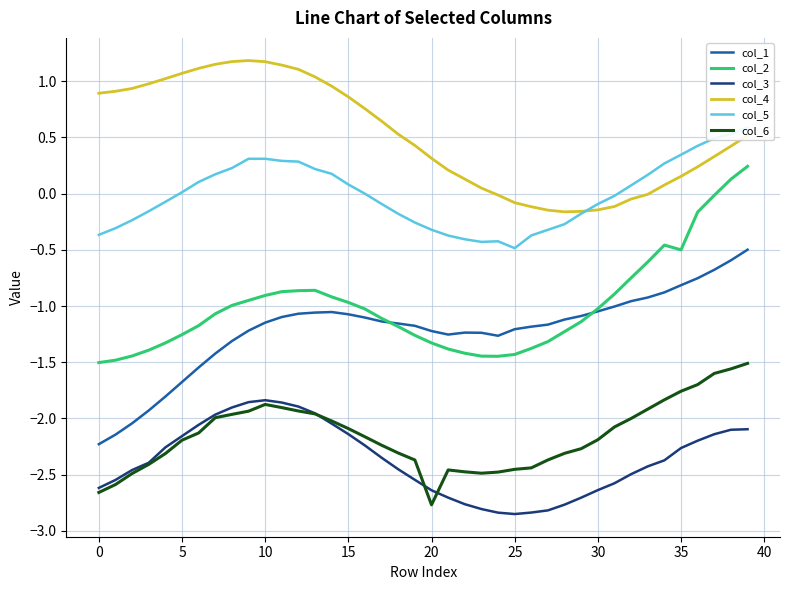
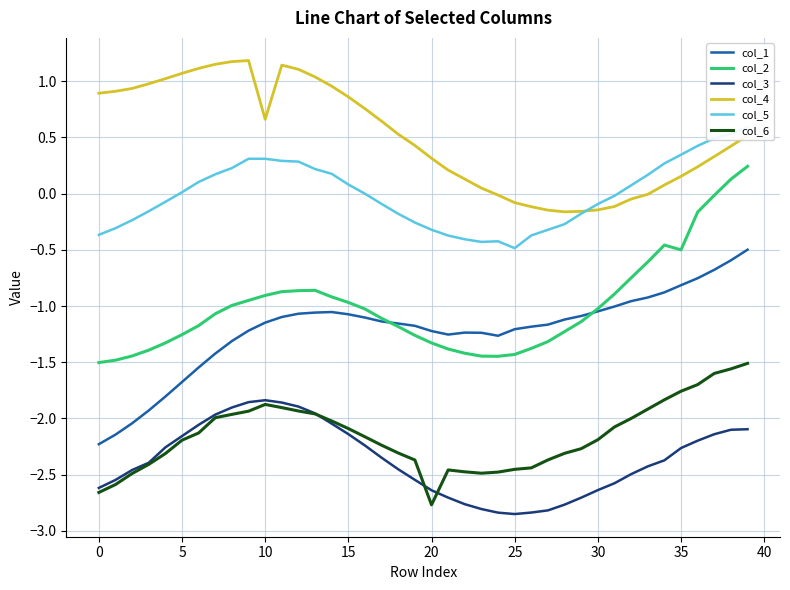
  {
    "col_2": {
      "0": -1.50,
      "5": -1.25,
      "10": -0.91,
      "15": -0.97,
      "20": -1.33,
      "25": -1.43,
      "30": -1.02,
      "35": -0.50
    },
    "col_4": {
      "0": 0.89,
      "5": 1.07,
-     "10": 1.17,
+     "10": 0.66,
      "15": 0.86,
      "20": 0.31,
      "25": -0.08,
      "30": -0.14,
      "35": 0.15
    },
    "col_5": {
      "0": -0.37,
      "5": 0.01,
      "10": 0.31,
      "15": 0.08,
      "20": -0.32,
      "25": -0.48,
      "30": -0.09,
      "35": 0.35
    },
    "col_6": {
      "0": -2.66,
      "5": -2.19,
      "10": -1.87,
      "15": -2.09,
      "20": -2.77,
      "25": -2.45,
      "30": -2.19,
      "35": -1.76
    }
  }
